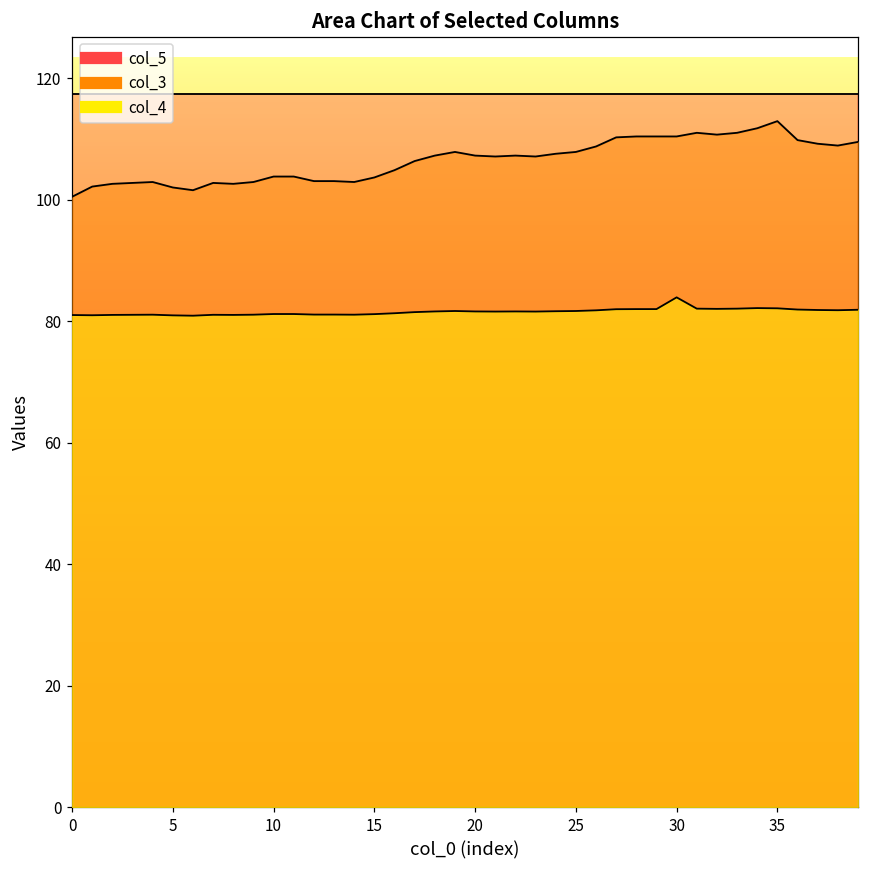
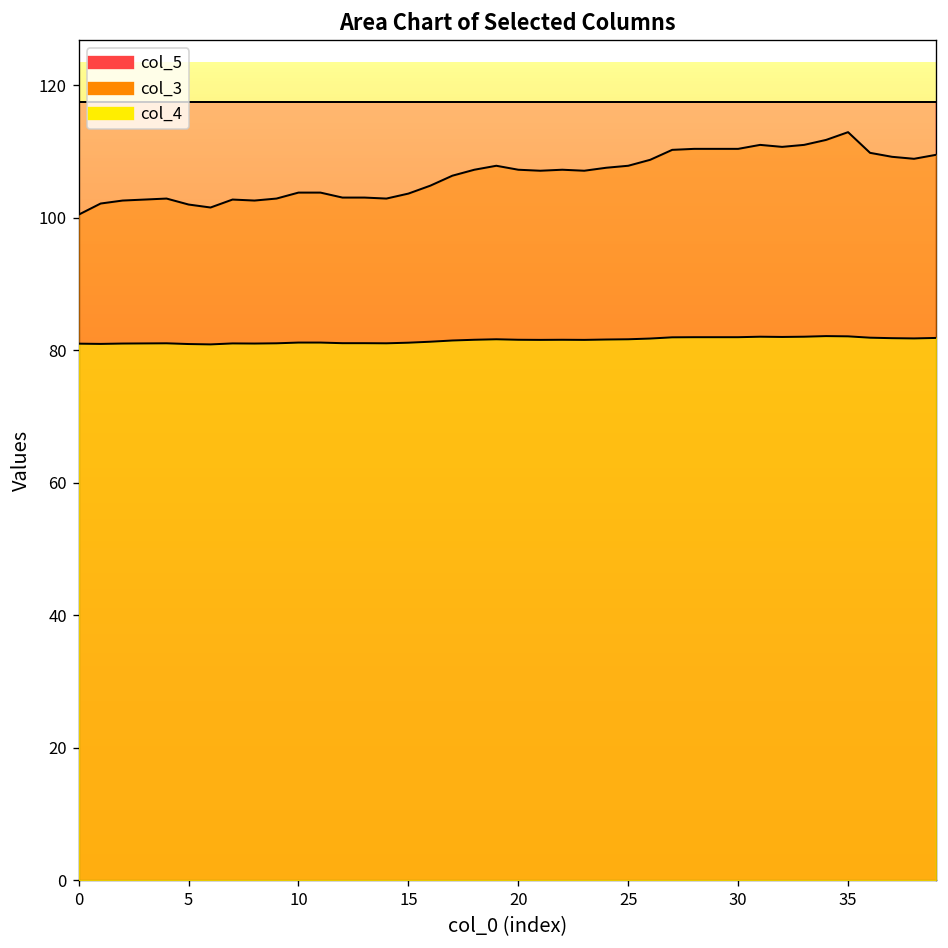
  {
    "col_5": {
      "0": 117,
      "10": 117,
      "15": 117,
      "20": 117,
      "25": 117,
      "30": 117,
      "35": 117
    },
    "col_3": {
      "0": 100,
      "5": 102,
      "10": 104,
      "15": 104,
      "20": 107,
      "25": 108,
      "30": 110,
      "35": 113
    },
    "col_4": {
      "0": 81,
      "5": 81,
      "10": 81,
      "15": 81,
      "20": 82,
      "25": 82,
-     "30": 84,
+     "30": 82,
      "35": 82
    }
  }
